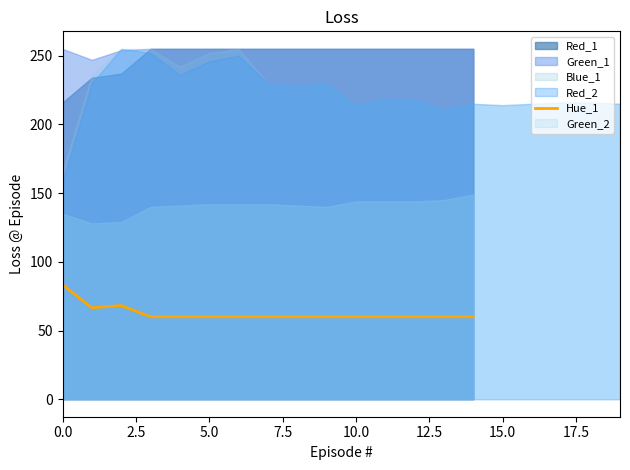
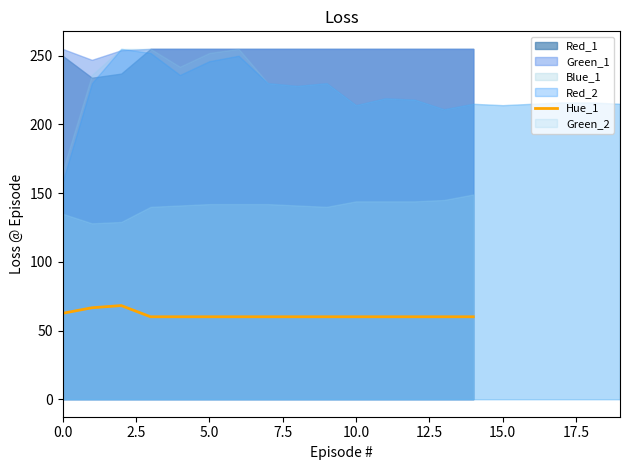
  {
    "Hue_1": {
-     "0.0": 83,
+     "0.0": 63,
      "5.0": 60,
      "10.0": 60
    },
    "Red_1": {
-     "0.0": 216
+     "0.0": 250
    }
  }
